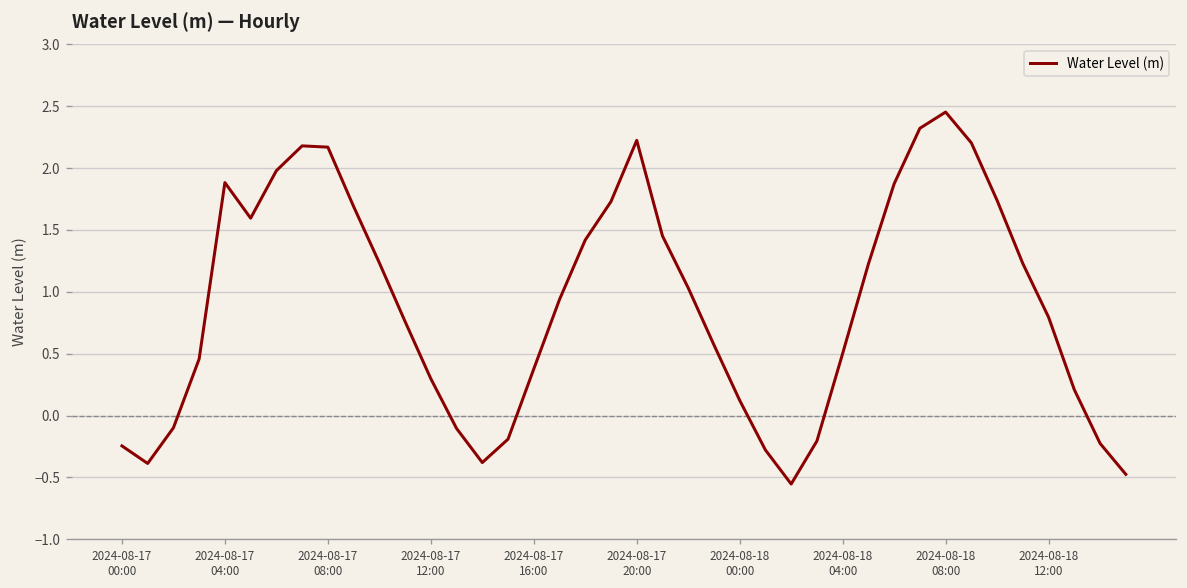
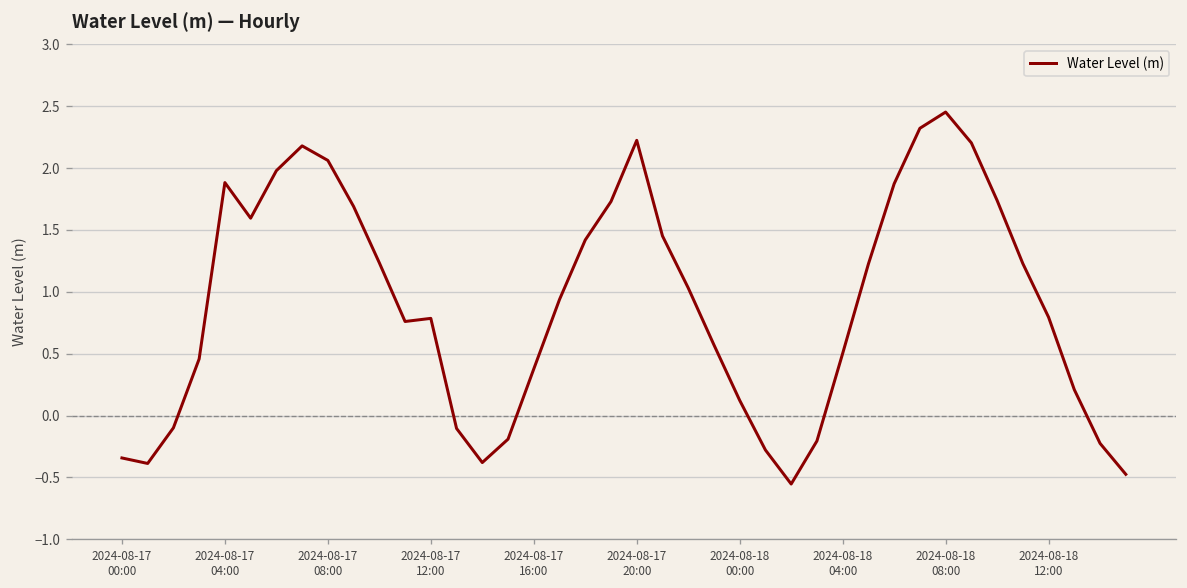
  {
-   "2024-08-17 00:00": -0.25,
+   "2024-08-17 00:00": -0.34,
    "2024-08-17 04:00": 1.88,
-   "2024-08-17 08:00": 2.17,
-   "2024-08-17 12:00": 0.30,
+   "2024-08-17 08:00": 2.06,
+   "2024-08-17 12:00": 0.79,
    "2024-08-17 16:00": 0.38,
    "2024-08-17 20:00": 2.22,
    "2024-08-18 00:00": 0.12,
    "2024-08-18 04:00": 0.50,
    "2024-08-18 08:00": 2.45,
    "2024-08-18 12:00": 0.79
  }
